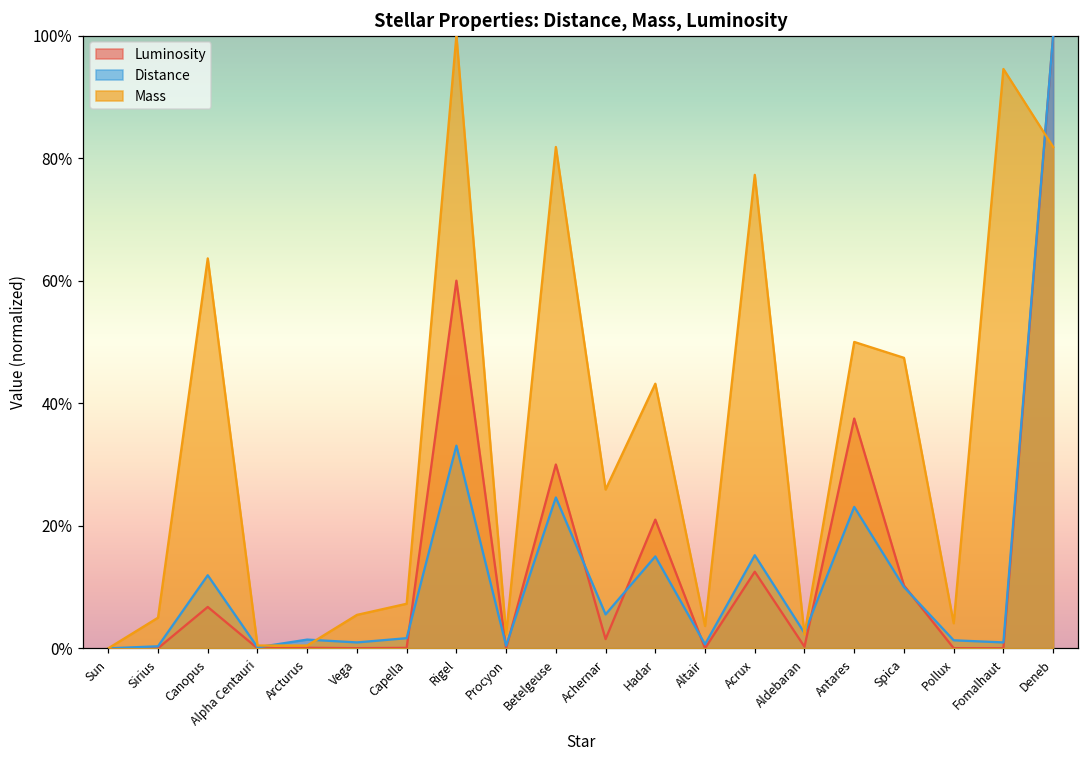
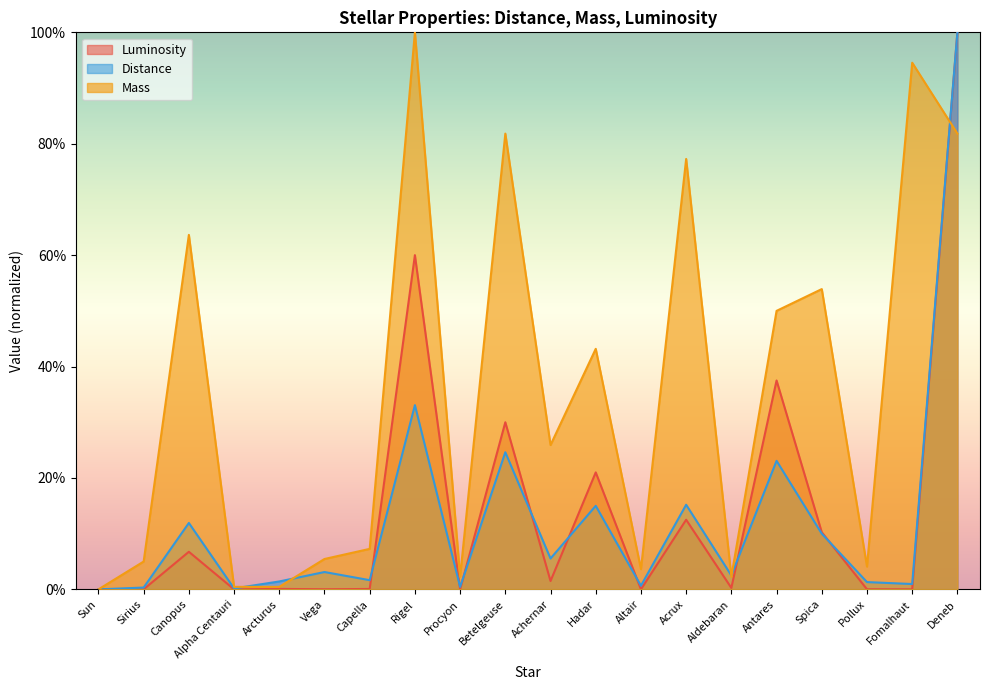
  {
    "Luminosity": {
      "Canopus": "7%",
      "Vega": "0%",
      "Capella": "0%",
      "Rigel": "60%",
      "Betelgeuse": "30%",
      "Achernar": "1%",
      "Hadar": "21%",
      "Altair": "0%",
      "Acrux": "12%",
      "Aldebaran": "0%",
      "Antares": "37%",
      "Pollux": "0%",
      "Fomalhaut": "0%"
    },
    "Distance": {
      "Canopus": "12%",
      "Arcturus": "1%",
-     "Vega": "1%",
+     "Vega": "3%",
      "Capella": "2%",
      "Rigel": "33%",
      "Betelgeuse": "25%",
      "Achernar": "6%",
      "Hadar": "15%",
      "Altair": "1%",
      "Acrux": "15%",
      "Antares": "23%",
      "Pollux": "1%",
      "Fomalhaut": "1%"
    },
    "Mass": {
      "Sirius": "5%",
      "Canopus": "64%",
      "Vega": "5%",
      "Capella": "7%",
      "Rigel": "100%",
      "Procyon": "2%",
      "Betelgeuse": "82%",
      "Achernar": "26%",
      "Hadar": "43%",
      "Altair": "4%",
      "Acrux": "77%",
      "Antares": "50%",
-     "Spica": "47%",
+     "Spica": "54%",
      "Pollux": "4%",
      "Fomalhaut": "95%",
      "Deneb": "82%"
    }
  }
